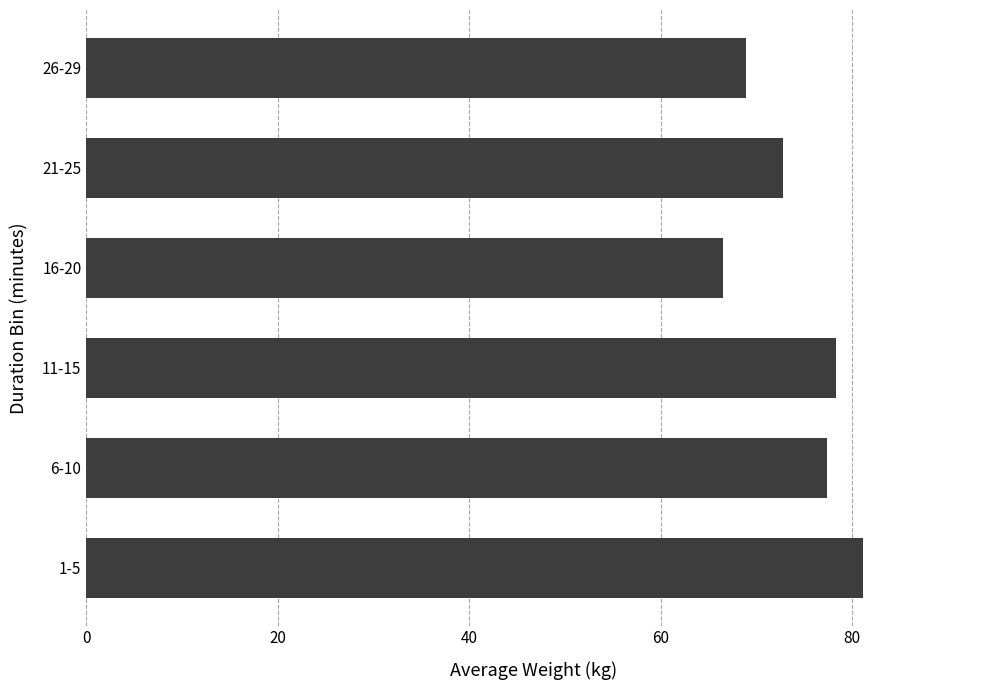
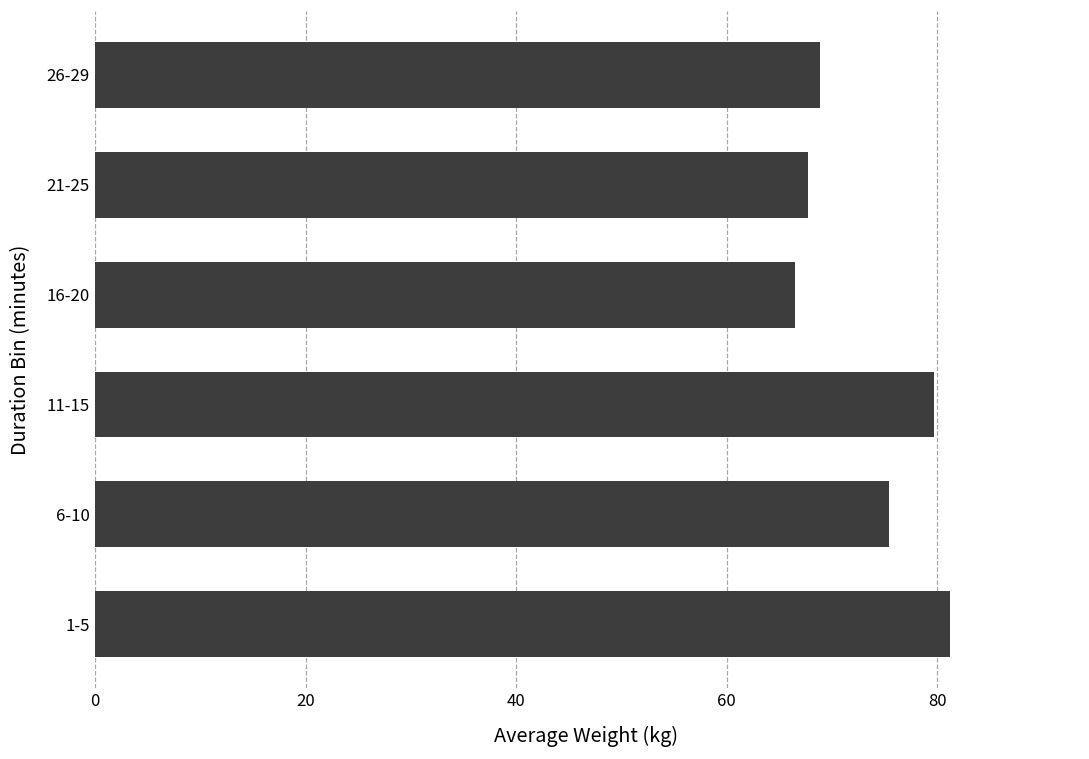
  {
    "26-29": 69,
-   "21-25": 73,
+   "21-25": 68,
    "16-20": 67,
-   "11-15": 78,
-   "6-10": 77,
+   "11-15": 80,
+   "6-10": 75,
    "1-5": 81
  }
